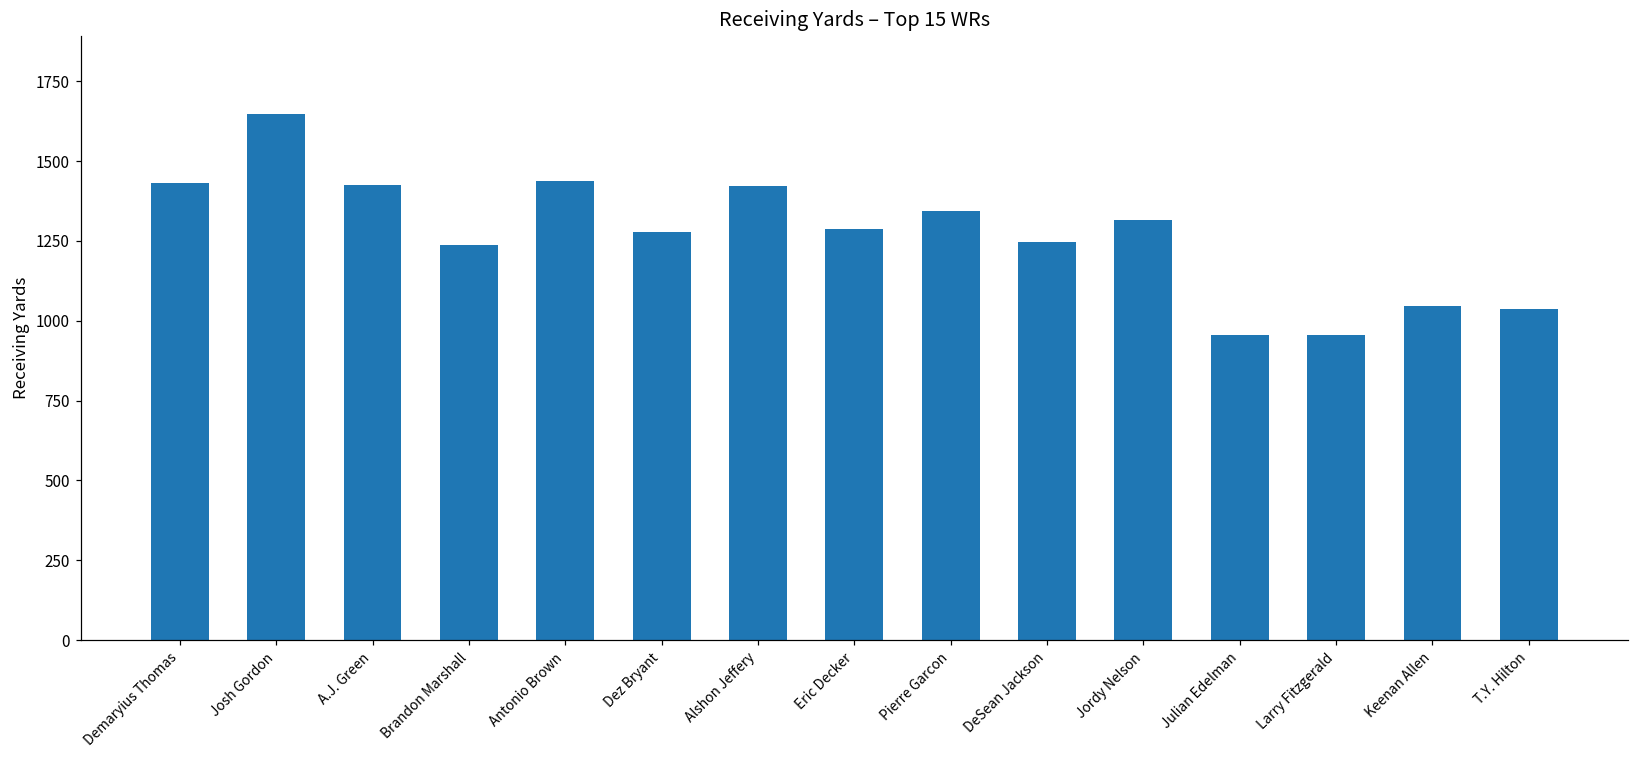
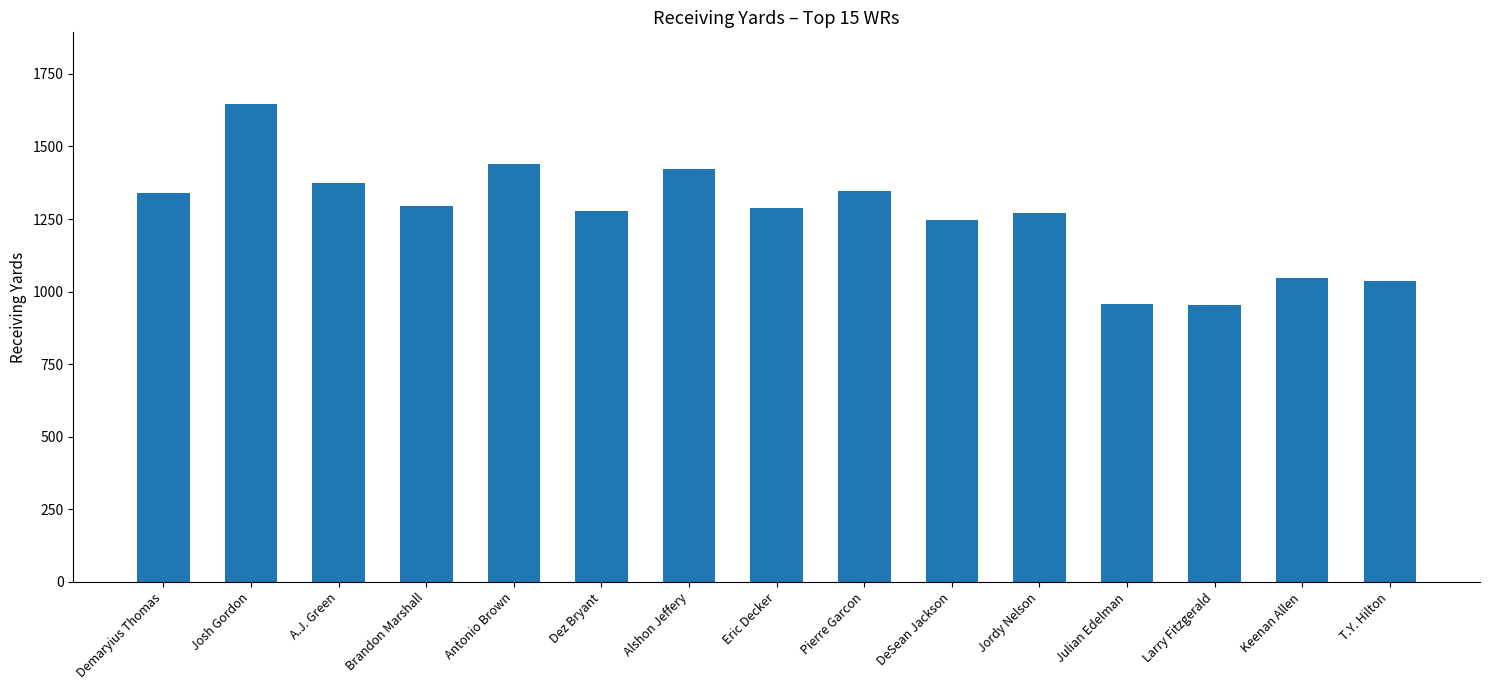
  {
-   "Demaryius Thomas": 1430,
+   "Demaryius Thomas": 1340,
    "Josh Gordon": 1650,
-   "A.J. Green": 1430,
-   "Brandon Marshall": 1240,
+   "A.J. Green": 1380,
+   "Brandon Marshall": 1300,
    "Antonio Brown": 1440,
    "Dez Bryant": 1280,
    "Alshon Jeffery": 1420,
    "Eric Decker": 1290,
    "Pierre Garcon": 1350,
    "DeSean Jackson": 1250,
-   "Jordy Nelson": 1310,
+   "Jordy Nelson": 1270,
    "Julian Edelman": 960,
    "Larry Fitzgerald": 950,
    "Keenan Allen": 1050,
    "T.Y. Hilton": 1040
  }
